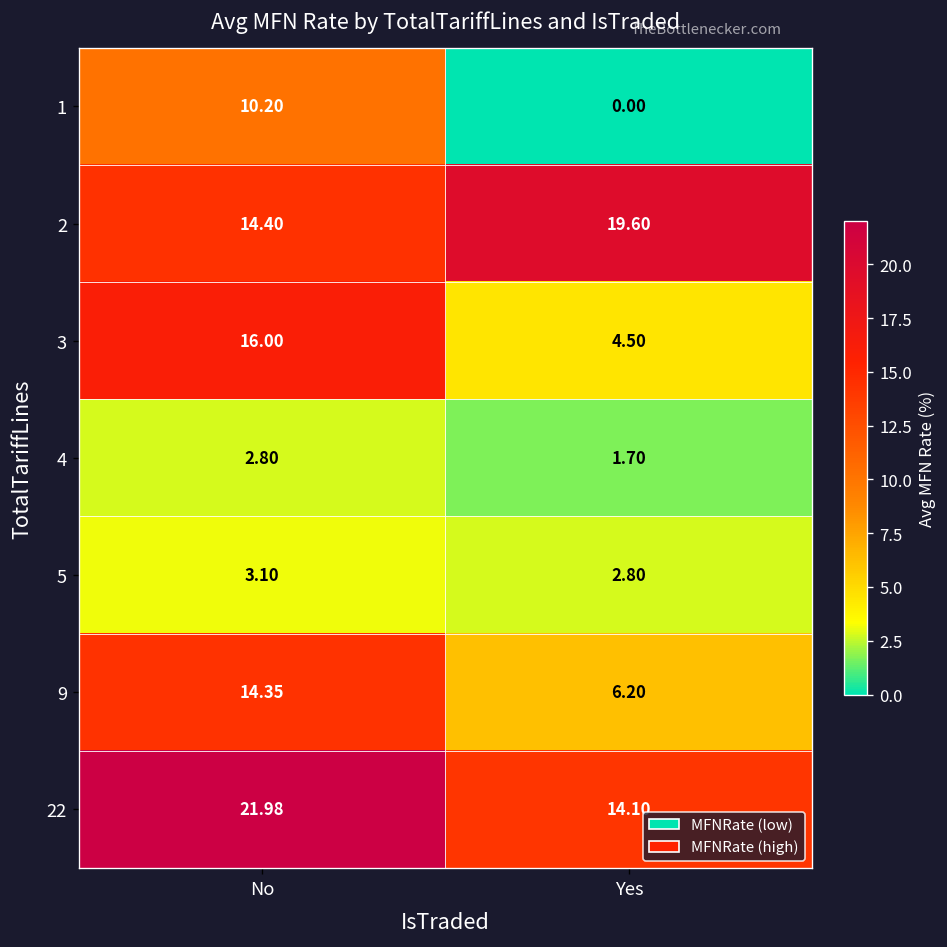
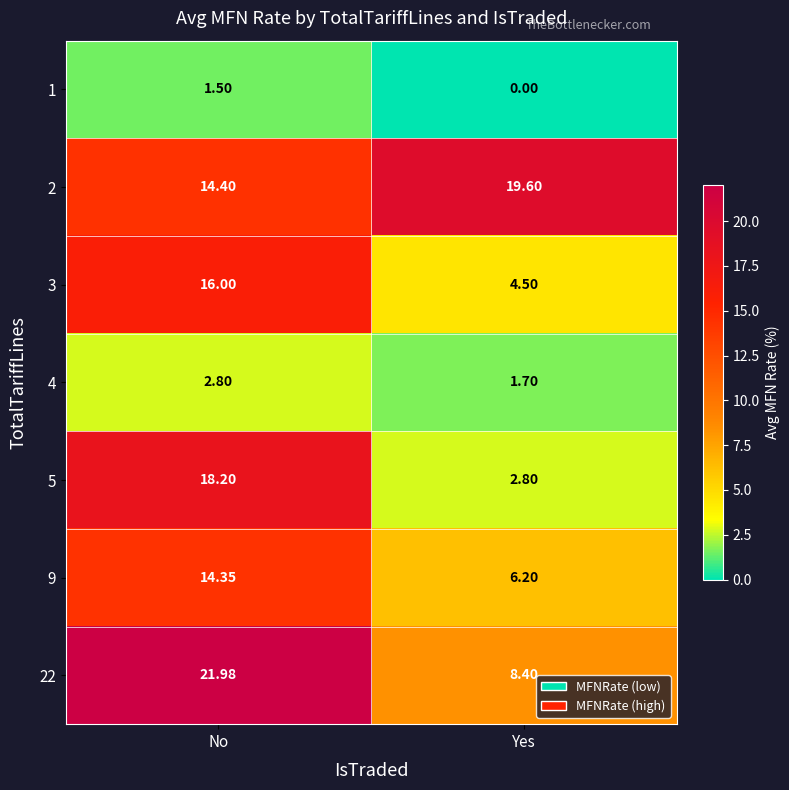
  {
    "1": {
-     "No": 10.20,
+     "No": 1.50,
      "Yes": 0.00
    },
    "2": {
      "No": 14.40,
      "Yes": 19.60
    },
    "3": {
      "No": 16.00,
      "Yes": 4.50
    },
    "4": {
      "No": 2.80,
      "Yes": 1.70
    },
    "5": {
-     "No": 3.10,
+     "No": 18.20,
      "Yes": 2.80
    },
    "9": {
      "No": 14.35,
      "Yes": 6.20
    },
    "22": {
      "No": 21.98,
-     "Yes": 14.10
+     "Yes": 8.40
    }
  }
